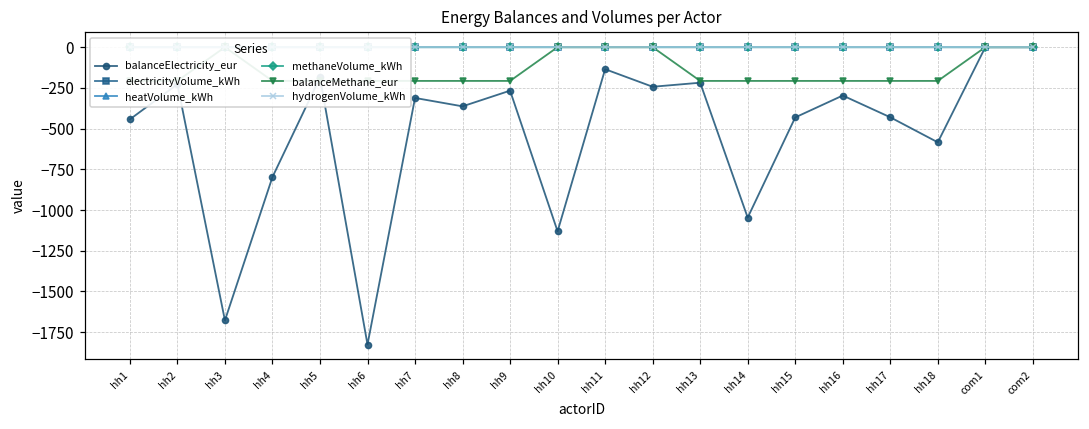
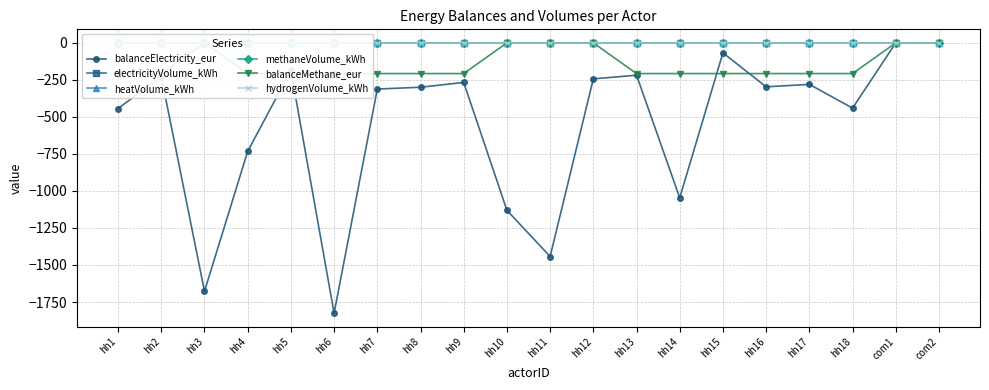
  {
    "balanceElectricity_eur": {
      "hh1": -440,
      "hh3": -1680,
-     "hh4": -800,
+     "hh4": -730,
      "hh6": -1830,
      "hh7": -310,
-     "hh8": -360,
+     "hh8": -300,
      "hh9": -270,
      "hh10": -1130,
-     "hh11": -140,
+     "hh11": -1440,
      "hh12": -240,
      "hh14": -1050,
-     "hh15": -430,
+     "hh15": -70,
      "hh16": -300,
-     "hh17": -430,
-     "hh18": -580
+     "hh17": -280,
+     "hh18": -440
    },
    "hydrogenVolume_kWh": {
      "hh7": 0,
      "hh8": 0,
      "hh9": 0,
      "hh13": 0,
      "hh14": 0,
      "hh15": 0,
      "hh16": 0,
      "hh17": 0,
      "hh18": 0
    },
    "balanceMethane_eur": {
      "hh7": -210,
      "hh8": -210,
      "hh9": -210,
      "hh14": -210,
      "hh15": -210,
      "hh16": -210,
      "hh17": -210,
      "hh18": -210
    }
  }
